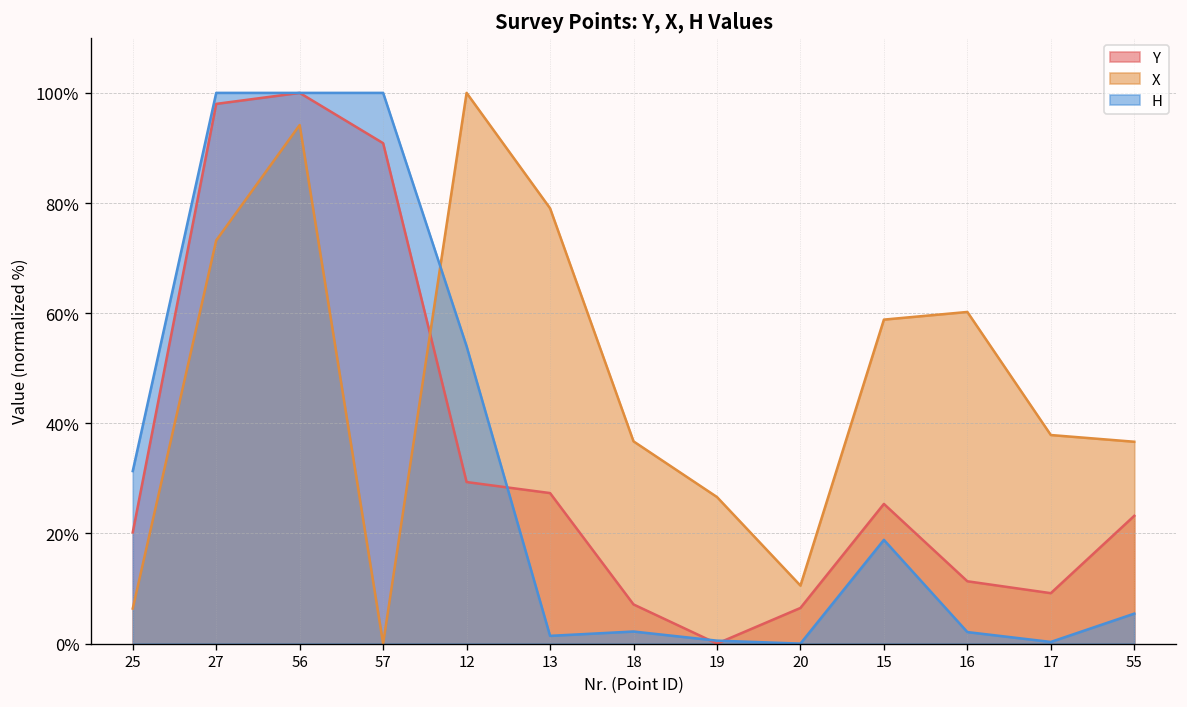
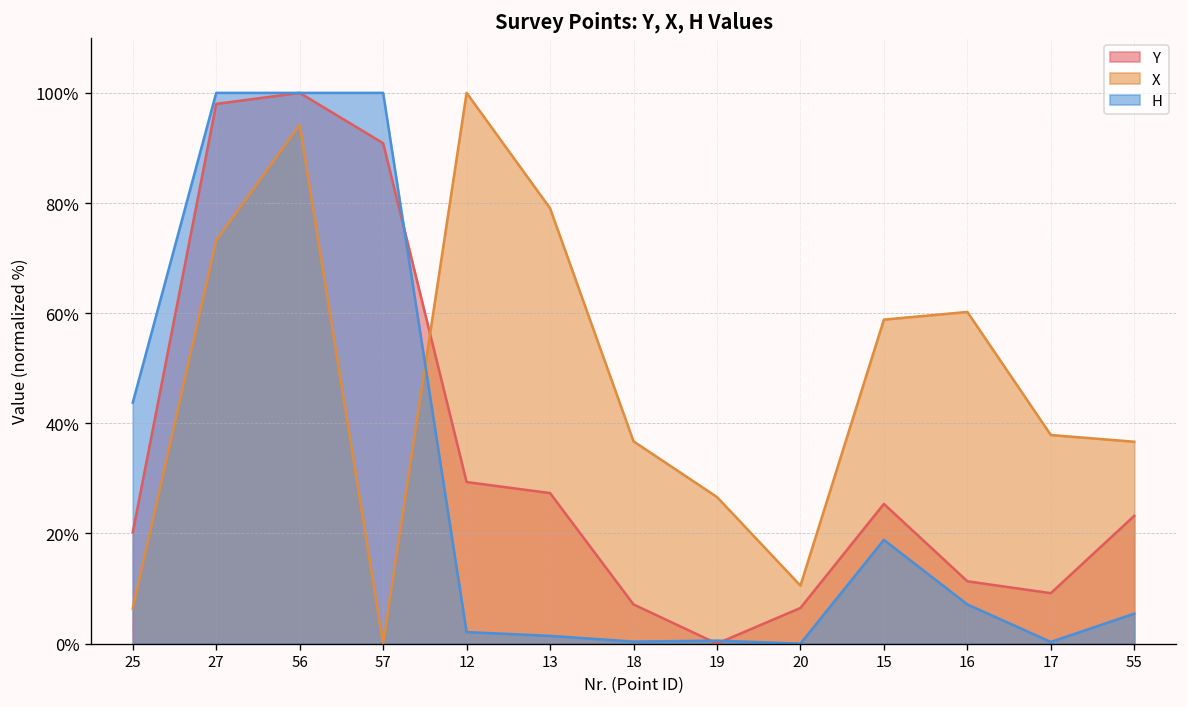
  {
    "H": {
-     "25": "31%",
+     "25": "44%",
      "27": "100%",
      "57": "100%",
-     "12": "54%",
+     "12": "2%",
      "13": "1%",
-     "18": "2%",
+     "18": "0%",
      "20": "0%",
      "15": "19%",
-     "16": "2%",
+     "16": "7%",
      "17": "0%",
      "55": "5%"
    }
  }
